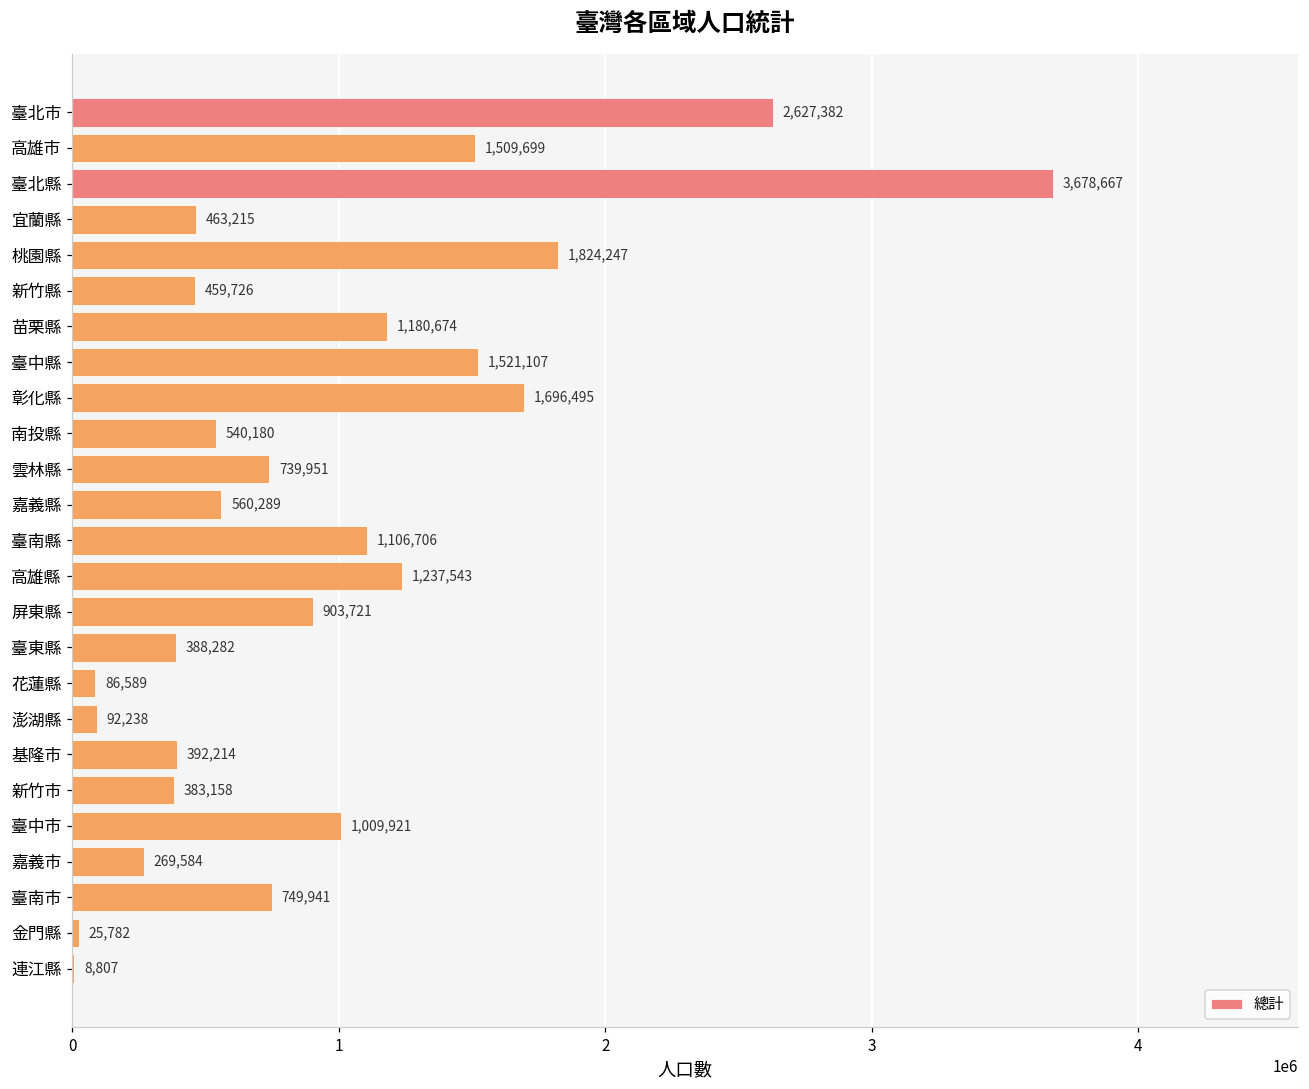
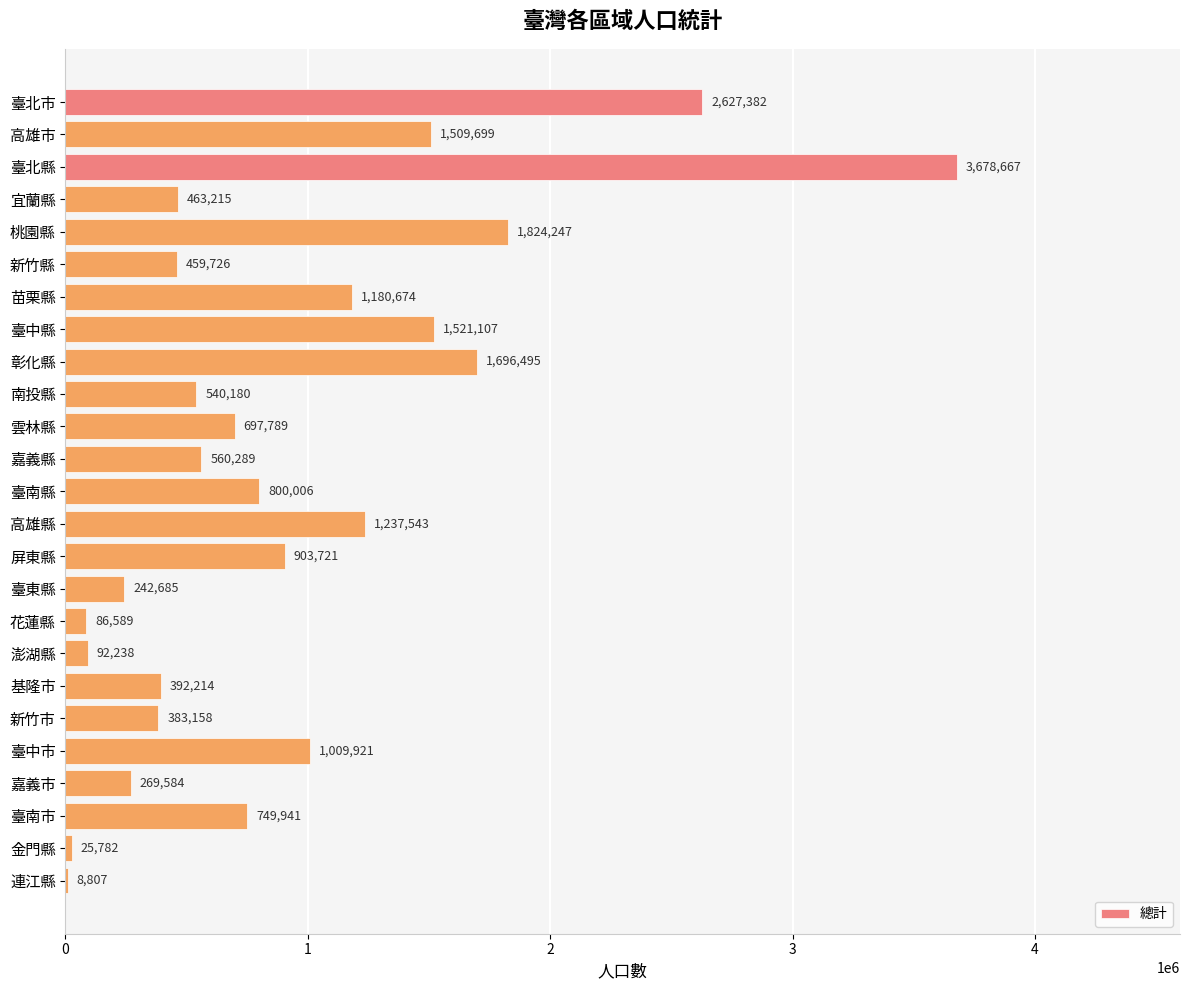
  {
    "臺北市": "2,627,382",
    "高雄市": "1,509,699",
    "臺北縣": "3,678,667",
    "宜蘭縣": "463,215",
    "桃園縣": "1,824,247",
    "新竹縣": "459,726",
    "苗栗縣": "1,180,674",
    "臺中縣": "1,521,107",
    "彰化縣": "1,696,495",
    "南投縣": "540,180",
-   "雲林縣": "739,951",
+   "雲林縣": "697,789",
    "嘉義縣": "560,289",
-   "臺南縣": "1,106,706",
+   "臺南縣": "800,006",
    "高雄縣": "1,237,543",
    "屏東縣": "903,721",
-   "臺東縣": "388,282",
+   "臺東縣": "242,685",
    "花蓮縣": "86,589",
    "澎湖縣": "92,238",
    "基隆市": "392,214",
    "新竹市": "383,158",
    "臺中市": "1,009,921",
    "嘉義市": "269,584",
    "臺南市": "749,941",
    "金門縣": "25,782",
    "連江縣": "8,807"
  }
